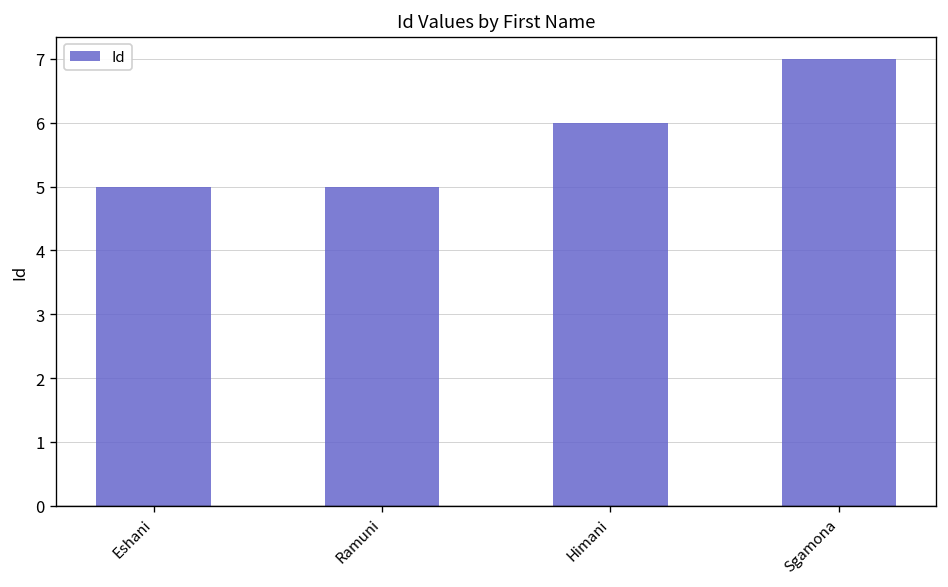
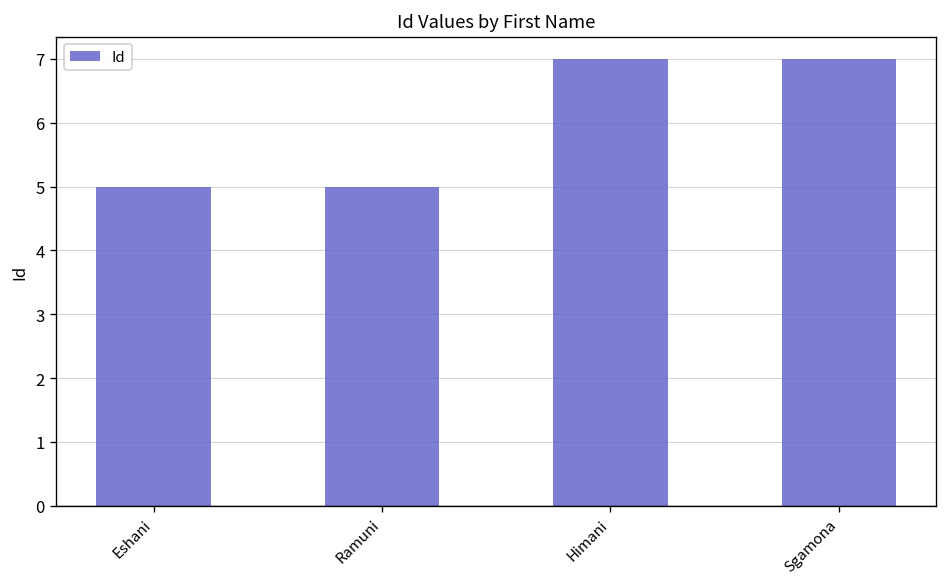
  {
    "Eshani": 5,
    "Ramuni": 5,
-   "Himani": 6,
+   "Himani": 7,
    "Sgamona": 7
  }
